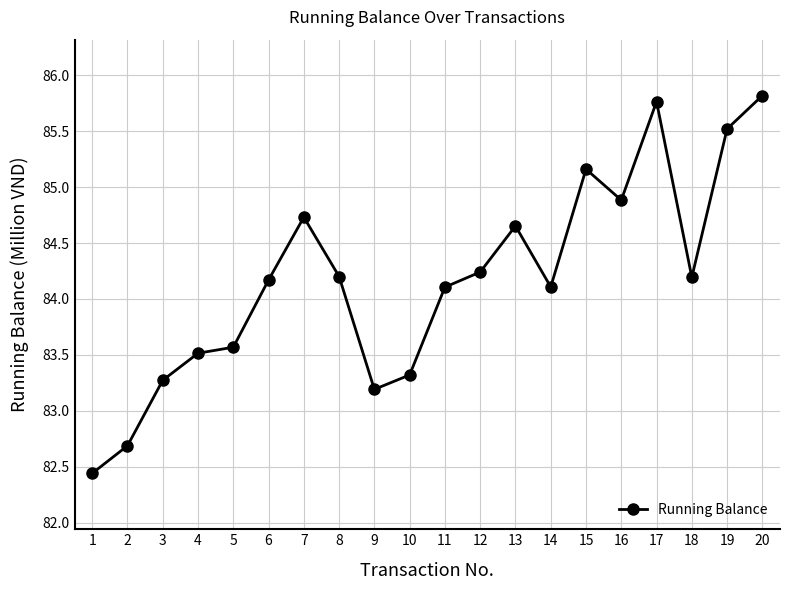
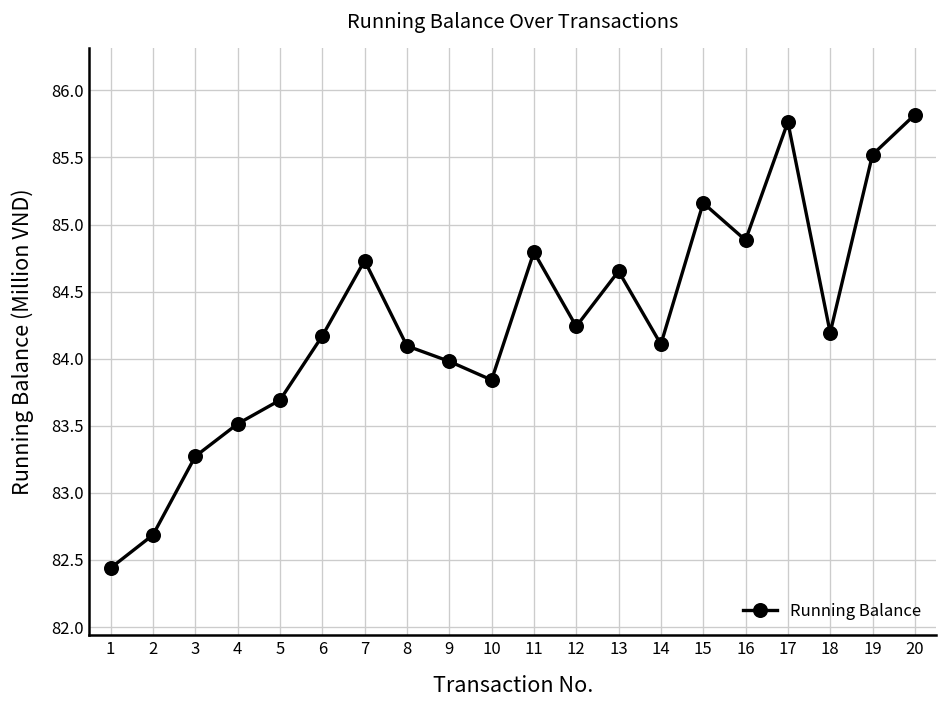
  {
    "1": 82.44,
    "2": 82.69,
    "3": 83.27,
    "4": 83.51,
-   "5": 83.57,
+   "5": 83.69,
    "6": 84.17,
    "7": 84.73,
-   "8": 84.20,
-   "9": 83.19,
-   "10": 83.32,
-   "11": 84.11,
+   "8": 84.10,
+   "9": 83.98,
+   "10": 83.84,
+   "11": 84.79,
    "12": 84.24,
    "13": 84.65,
    "14": 84.11,
    "15": 85.16,
    "16": 84.88,
    "17": 85.76,
    "18": 84.19,
    "19": 85.52,
    "20": 85.82
  }
